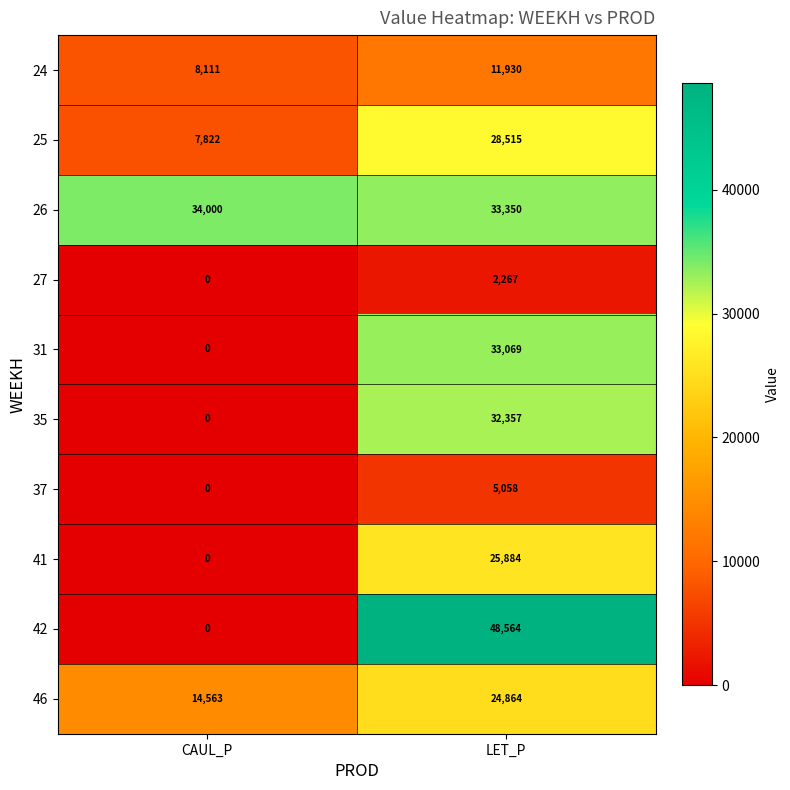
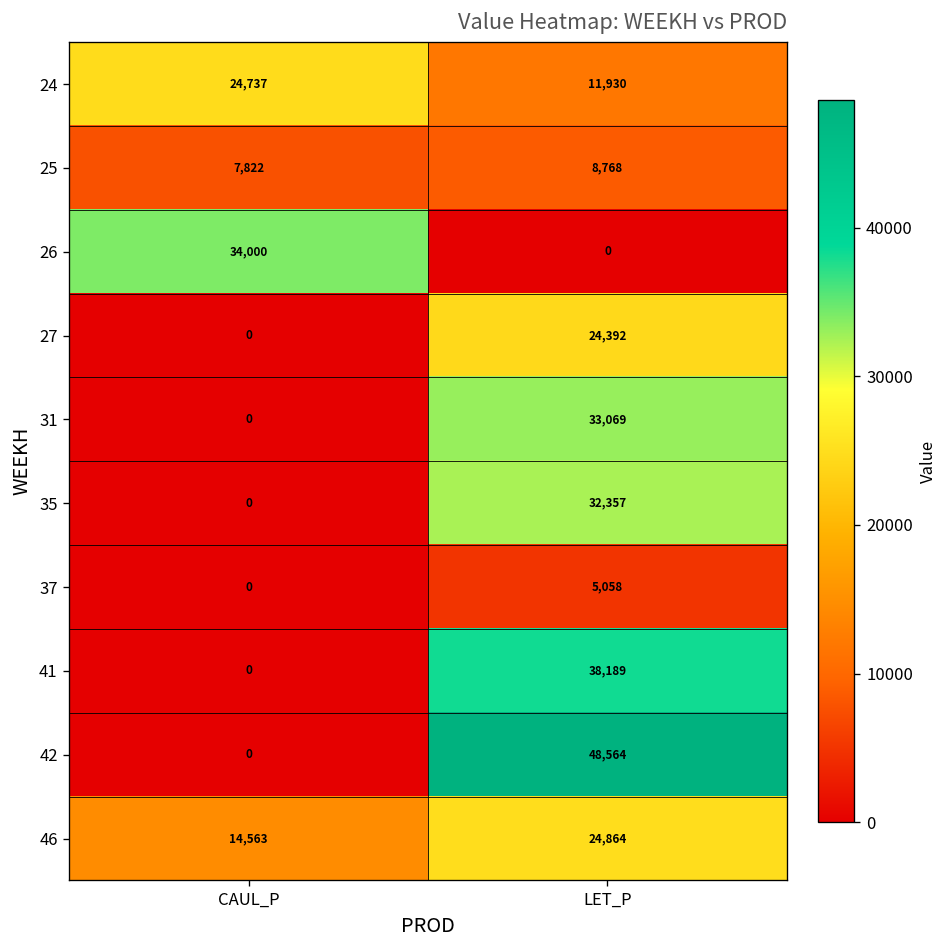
  {
    "24": {
-     "CAUL_P": "8,111",
+     "CAUL_P": "24,737",
      "LET_P": "11,930"
    },
    "25": {
      "CAUL_P": "7,822",
-     "LET_P": "28,515"
+     "LET_P": "8,768"
    },
    "26": {
      "CAUL_P": "34,000",
-     "LET_P": "33,350"
+     "LET_P": "0"
    },
    "27": {
      "CAUL_P": "0",
-     "LET_P": "2,267"
+     "LET_P": "24,392"
    },
    "31": {
      "CAUL_P": "0",
      "LET_P": "33,069"
    },
    "35": {
      "CAUL_P": "0",
      "LET_P": "32,357"
    },
    "37": {
      "CAUL_P": "0",
      "LET_P": "5,058"
    },
    "41": {
      "CAUL_P": "0",
-     "LET_P": "25,884"
+     "LET_P": "38,189"
    },
    "42": {
      "CAUL_P": "0",
      "LET_P": "48,564"
    },
    "46": {
      "CAUL_P": "14,563",
      "LET_P": "24,864"
    }
  }
